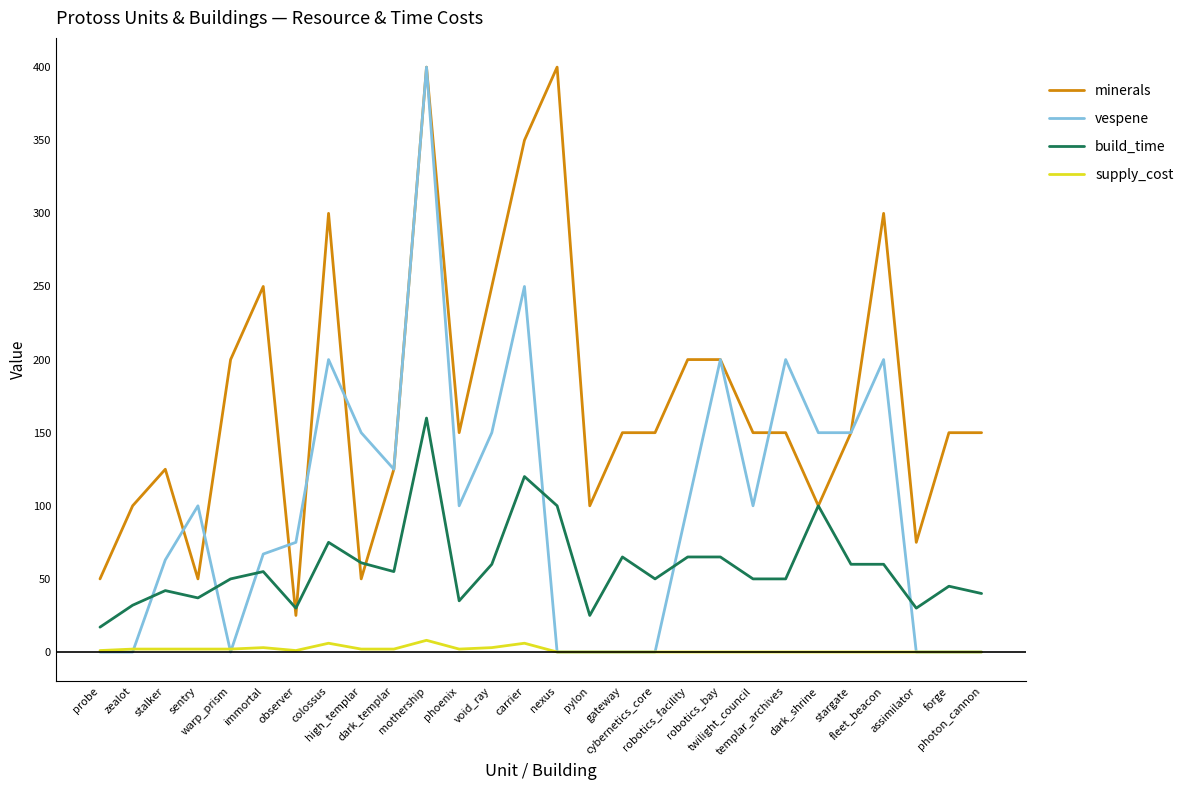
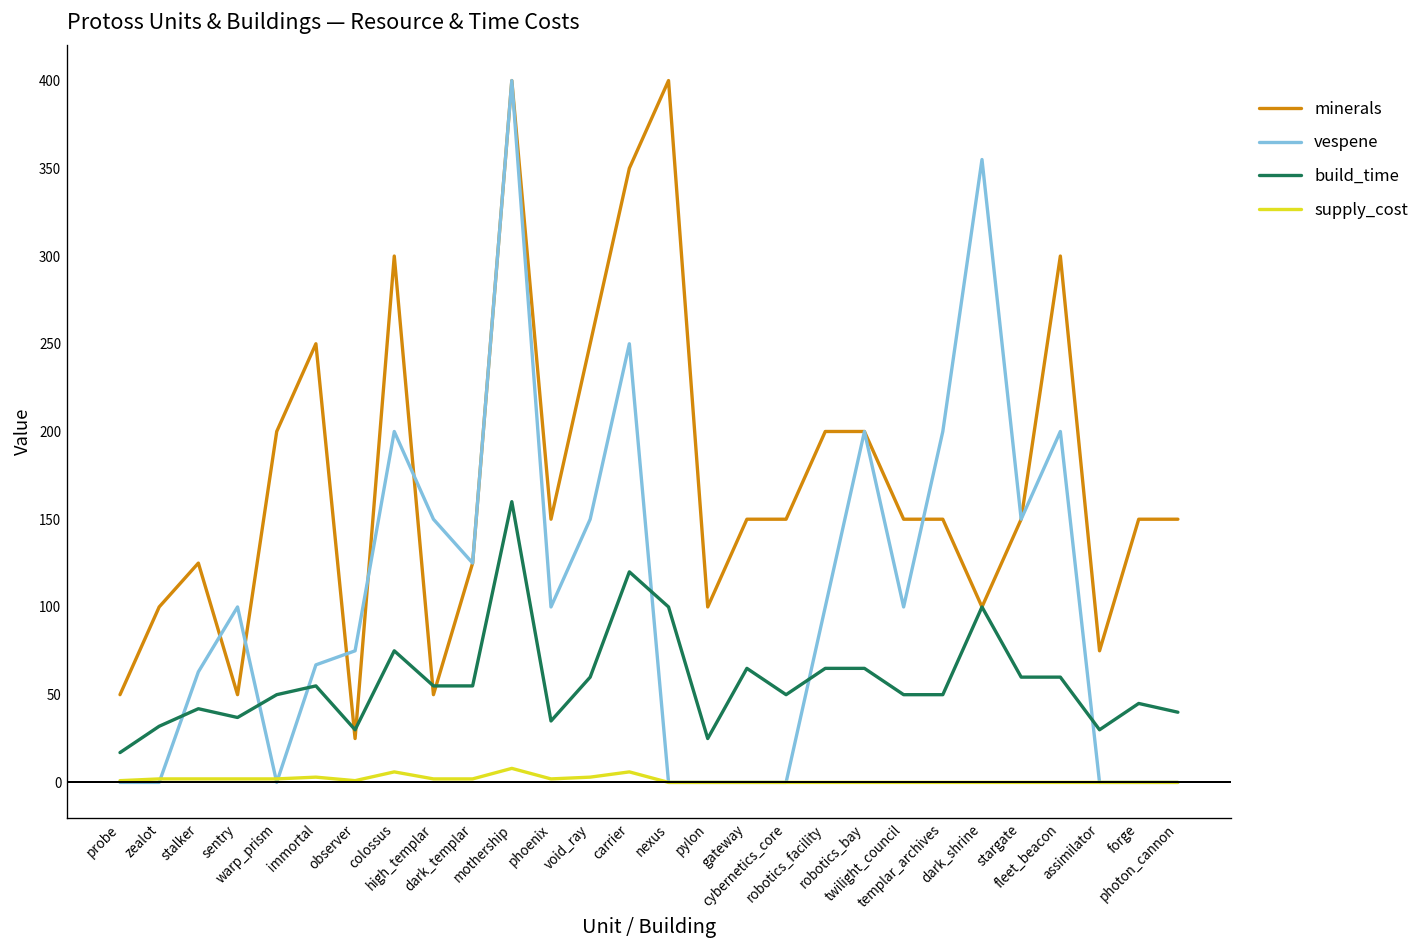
  {
    "minerals": {
      "probe": 50,
      "zealot": 100,
      "stalker": 125,
      "sentry": 50,
      "warp_prism": 200,
      "immortal": 250,
      "observer": 25,
      "colossus": 300,
      "high_templar": 50,
      "phoenix": 150,
      "void_ray": 250,
      "carrier": 350,
      "nexus": 400,
      "pylon": 100,
      "gateway": 150,
      "cybernetics_core": 150,
      "robotics_facility": 200,
      "twilight_council": 150,
      "templar_archives": 150,
      "fleet_beacon": 300,
      "assimilator": 75,
      "forge": 150,
      "photon_cannon": 150
    },
    "vespene": {
      "zealot": 0,
      "stalker": 63,
      "sentry": 100,
      "warp_prism": 0,
      "immortal": 67,
      "observer": 75,
      "colossus": 200,
      "high_templar": 150,
      "phoenix": 100,
      "void_ray": 150,
      "carrier": 250,
      "robotics_facility": 100,
      "twilight_council": 100,
      "templar_archives": 200,
-     "dark_shrine": 150,
+     "dark_shrine": 355,
      "fleet_beacon": 200
    },
    "build_time": {
      "probe": 17,
      "zealot": 32,
      "stalker": 42,
      "sentry": 37,
      "warp_prism": 50,
      "immortal": 55,
      "observer": 30,
      "colossus": 75,
-     "high_templar": 61,
+     "high_templar": 55,
      "dark_templar": 55,
      "mothership": 160,
      "phoenix": 35,
      "void_ray": 60,
      "carrier": 120,
      "nexus": 100,
      "pylon": 25,
      "gateway": 65,
      "cybernetics_core": 50,
      "robotics_facility": 65,
      "robotics_bay": 65,
      "twilight_council": 50,
      "templar_archives": 50,
      "stargate": 60,
      "fleet_beacon": 60,
      "assimilator": 30,
      "forge": 45,
      "photon_cannon": 40
    },
    "supply_cost": {
      "zealot": 2,
      "stalker": 2,
      "sentry": 2,
      "warp_prism": 2,
      "immortal": 3,
      "observer": 1,
      "colossus": 6,
      "high_templar": 2,
      "dark_templar": 2,
      "mothership": 8,
      "phoenix": 2,
      "void_ray": 3,
      "carrier": 6,
      "robotics_facility": 0,
      "robotics_bay": 0,
      "twilight_council": 0,
      "templar_archives": 0,
      "dark_shrine": 0,
      "stargate": 0,
      "fleet_beacon": 0
    }
  }
